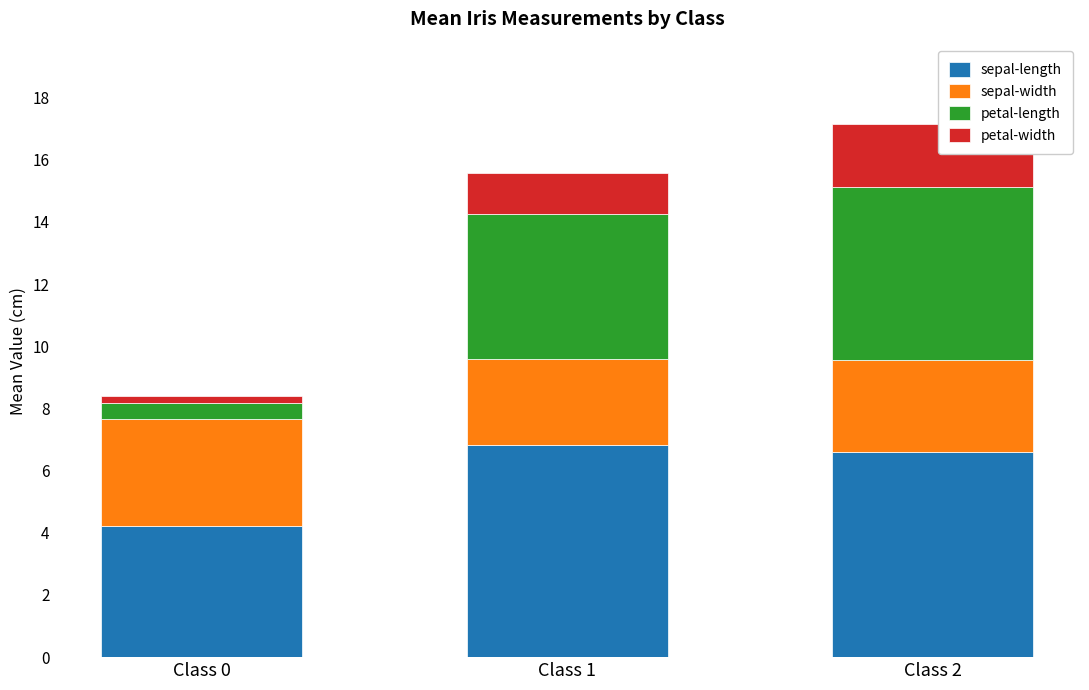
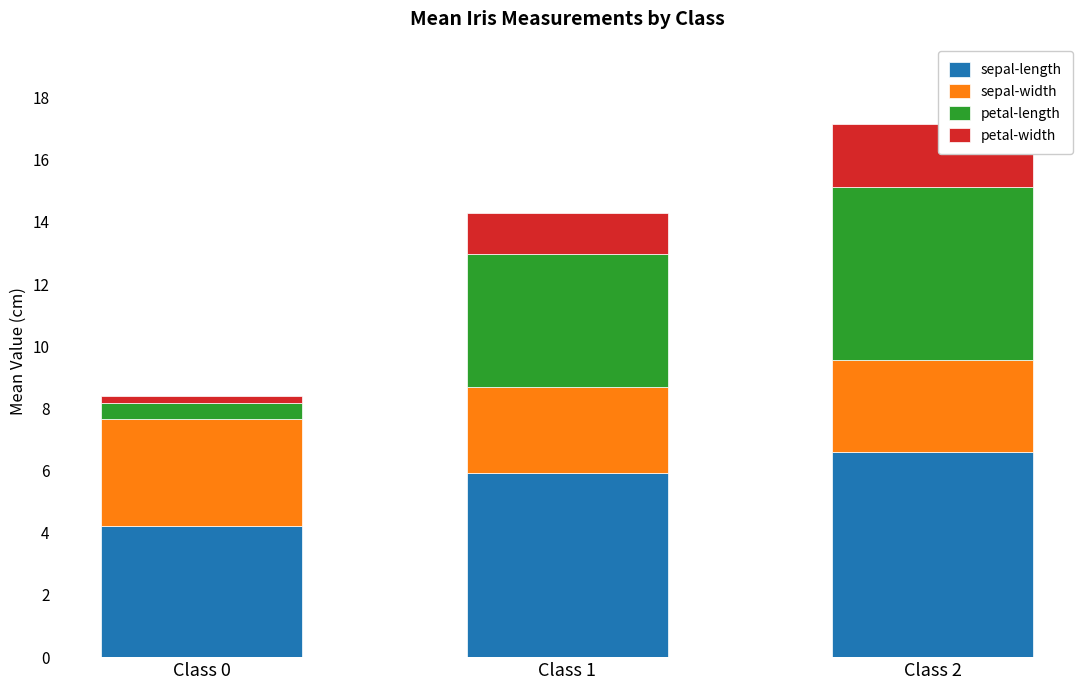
  {
    "sepal-length": {
      "Class 0": 4.2,
-     "Class 1": 6.8,
+     "Class 1": 5.9,
      "Class 2": 6.6
    },
    "sepal-width": {
      "Class 0": 3.4,
      "Class 1": 2.8,
      "Class 2": 3.0
    },
    "petal-length": {
      "Class 0": 0.5,
-     "Class 1": 4.7,
+     "Class 1": 4.3,
      "Class 2": 5.6
    },
    "petal-width": {
      "Class 0": 0.2,
      "Class 1": 1.3,
      "Class 2": 2.0
    }
  }
